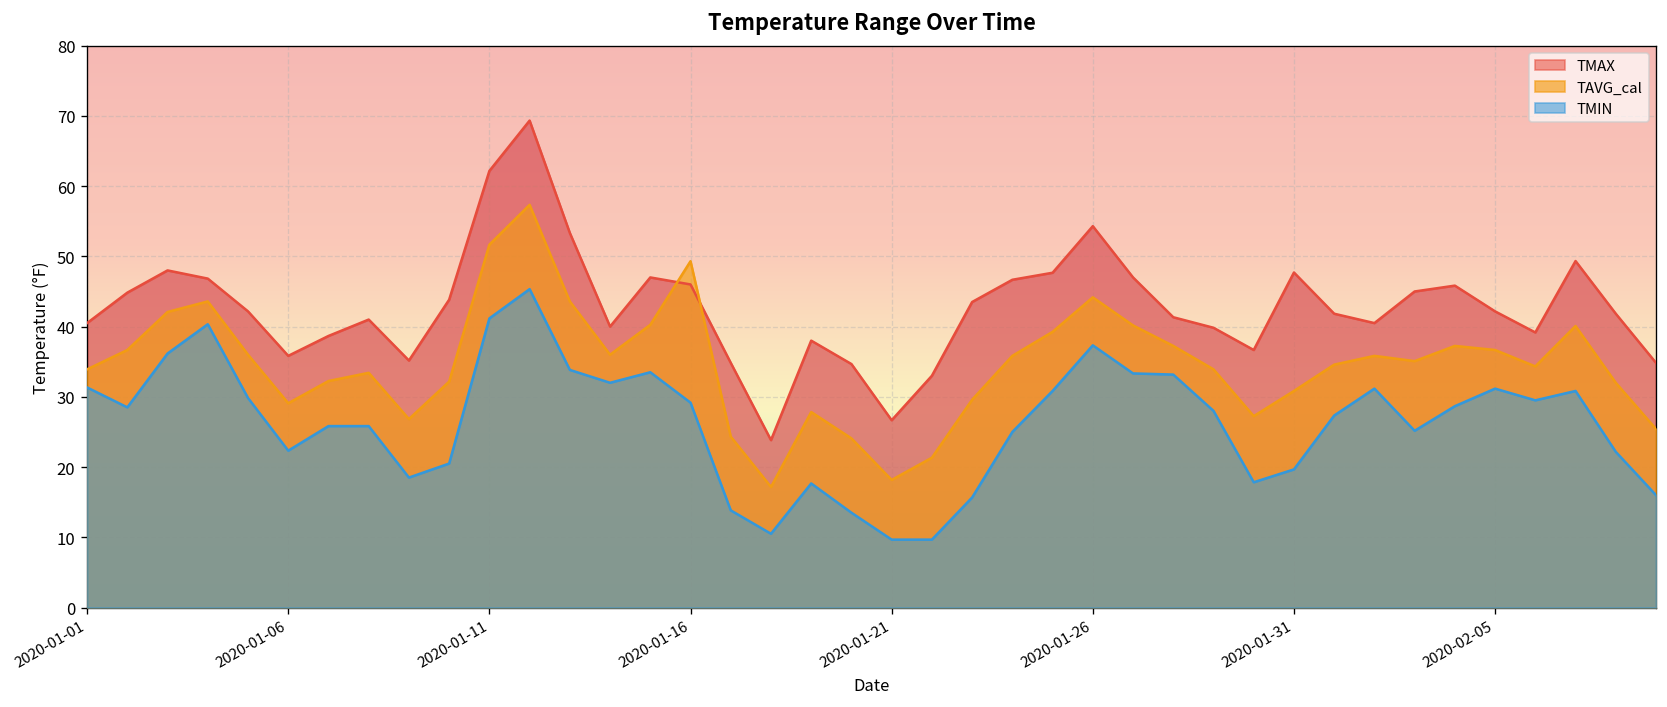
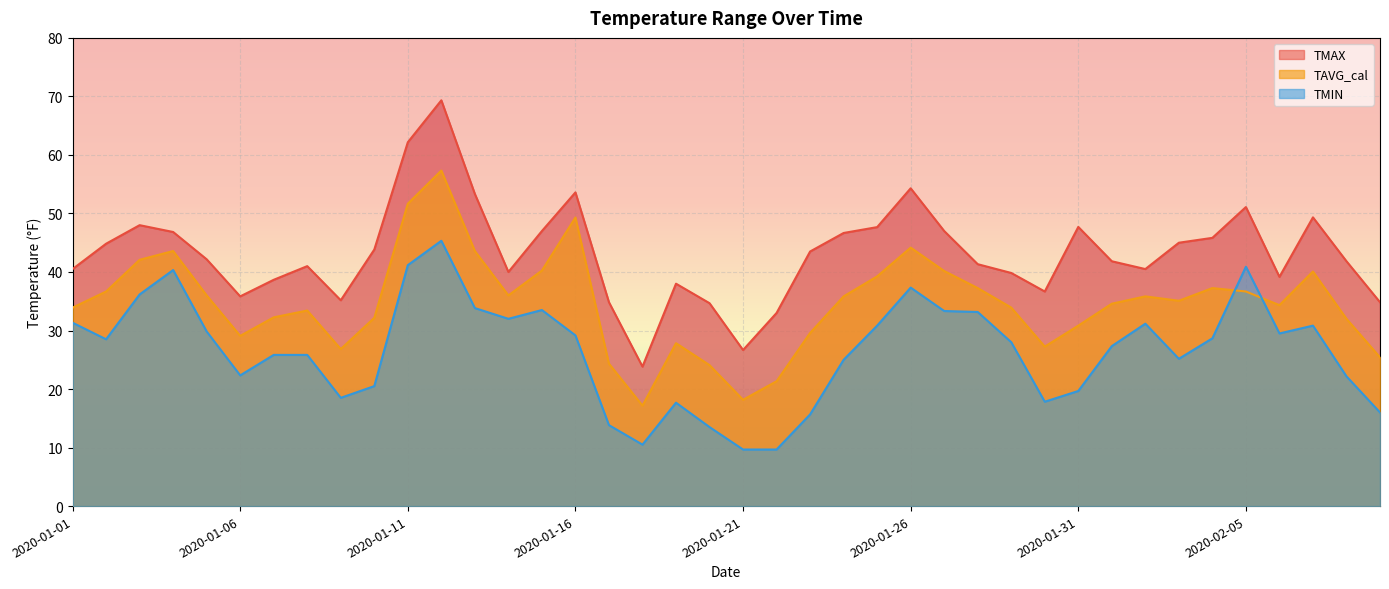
  {
    "TMAX": {
      "2020-01-01": 41,
      "2020-01-06": 36,
      "2020-01-11": 62,
-     "2020-01-16": 46,
+     "2020-01-16": 54,
      "2020-01-21": 27,
      "2020-01-26": 54,
      "2020-01-31": 48,
-     "2020-02-05": 42
+     "2020-02-05": 51
    },
    "TAVG_cal": {
      "2020-01-01": 34,
      "2020-01-06": 29,
      "2020-01-11": 52,
      "2020-01-16": 49,
      "2020-01-21": 18,
      "2020-01-26": 44,
      "2020-01-31": 31,
      "2020-02-05": 37
    },
    "TMIN": {
      "2020-01-01": 31,
      "2020-01-06": 22,
      "2020-01-11": 41,
      "2020-01-16": 29,
      "2020-01-21": 10,
      "2020-01-26": 37,
      "2020-01-31": 20,
-     "2020-02-05": 31
+     "2020-02-05": 41
    }
  }
